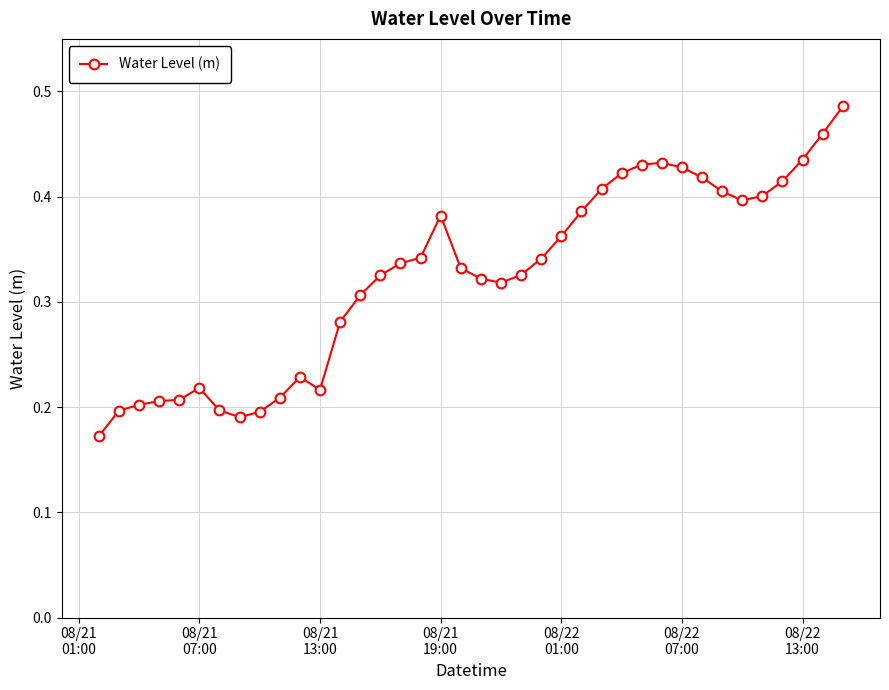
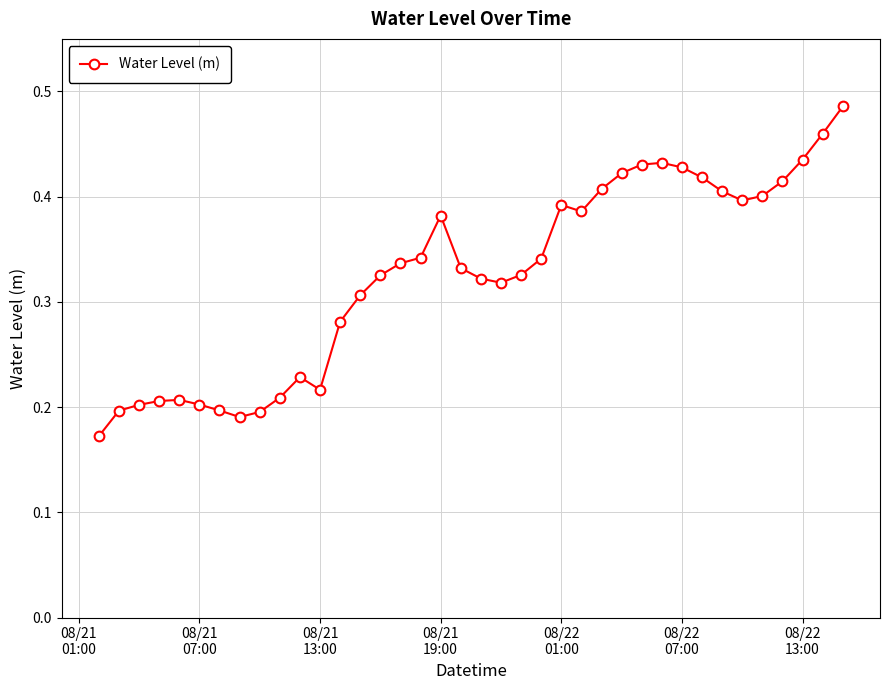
  {
-   "08/21 07:00": 0.218,
+   "08/21 07:00": 0.202,
    "08/21 13:00": 0.216,
    "08/21 19:00": 0.382,
-   "08/22 01:00": 0.362,
+   "08/22 01:00": 0.392,
    "08/22 07:00": 0.428,
    "08/22 13:00": 0.435
  }
